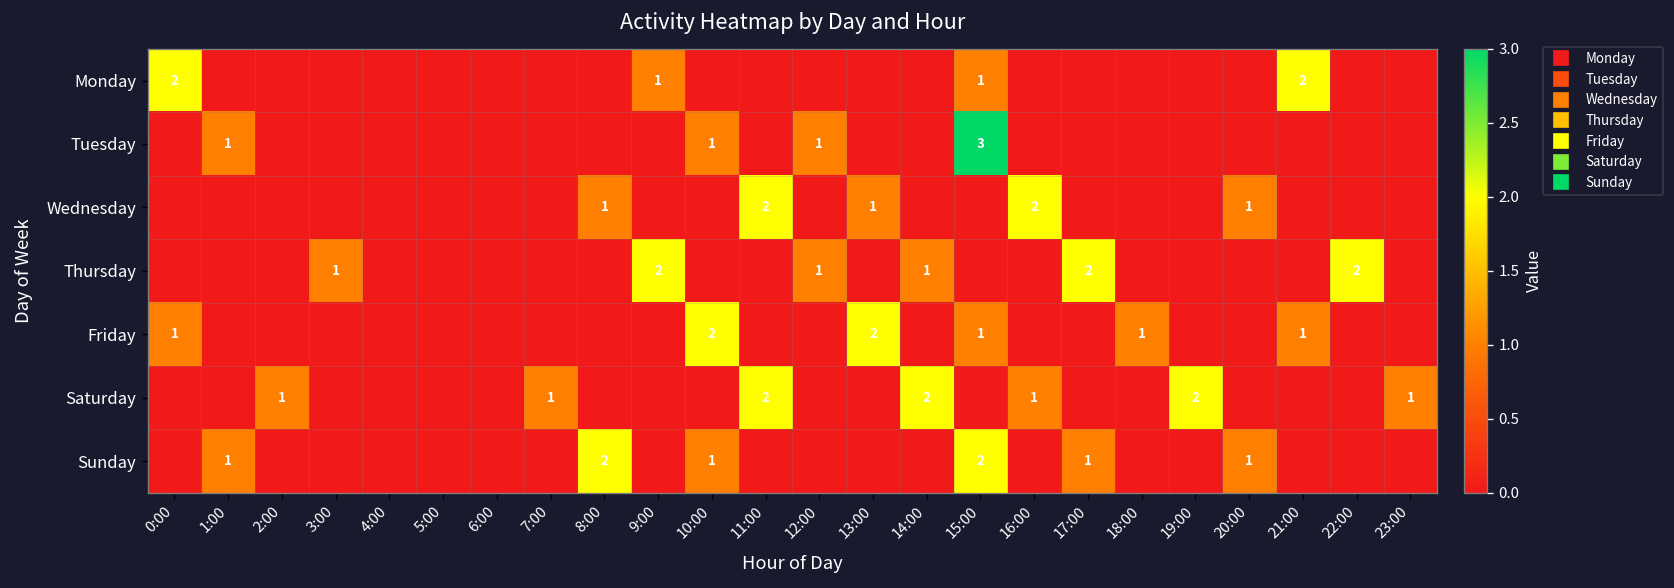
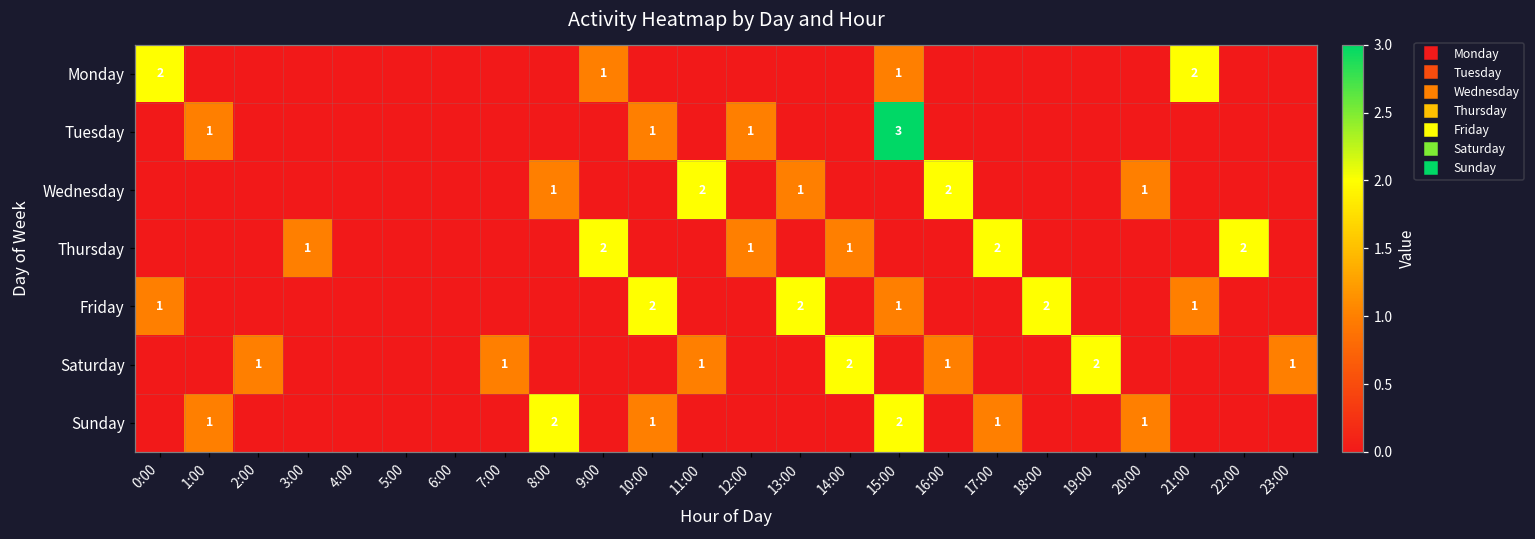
  {
    "Monday": {
      "0:00": 2,
      "9:00": 1,
      "15:00": 1,
      "21:00": 2
    },
    "Tuesday": {
      "1:00": 1,
      "10:00": 1,
      "12:00": 1,
      "15:00": 3
    },
    "Wednesday": {
      "8:00": 1,
      "11:00": 2,
      "13:00": 1,
      "16:00": 2,
      "20:00": 1
    },
    "Thursday": {
      "3:00": 1,
      "9:00": 2,
      "12:00": 1,
      "14:00": 1,
      "17:00": 2,
      "22:00": 2
    },
    "Friday": {
      "0:00": 1,
      "10:00": 2,
      "13:00": 2,
      "15:00": 1,
-     "18:00": 1,
+     "18:00": 2,
      "21:00": 1
    },
    "Saturday": {
      "2:00": 1,
      "7:00": 1,
-     "11:00": 2,
+     "11:00": 1,
      "14:00": 2,
      "16:00": 1,
      "19:00": 2,
      "23:00": 1
    },
    "Sunday": {
      "1:00": 1,
      "8:00": 2,
      "10:00": 1,
      "15:00": 2,
      "17:00": 1,
      "20:00": 1
    }
  }
